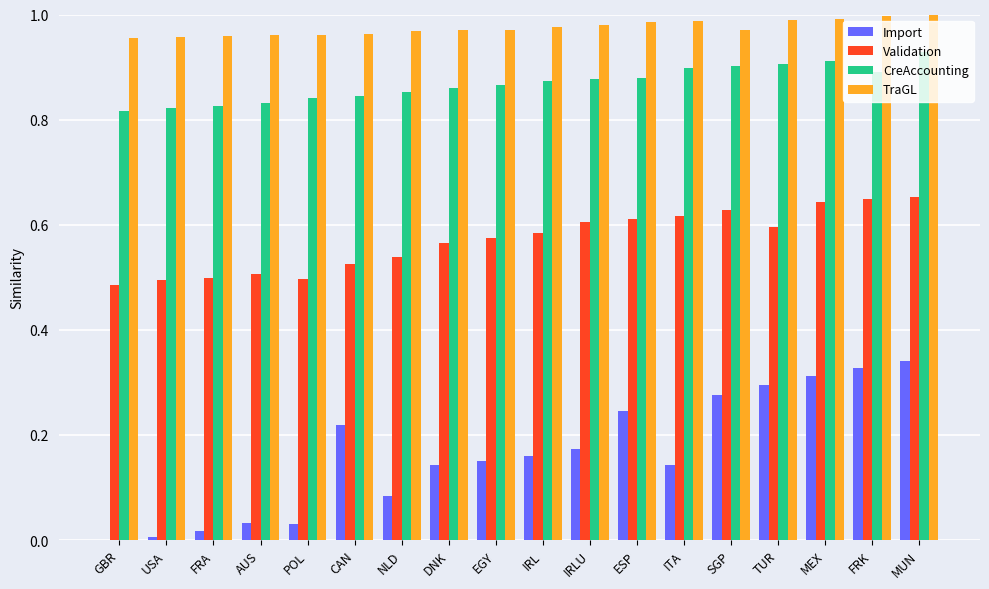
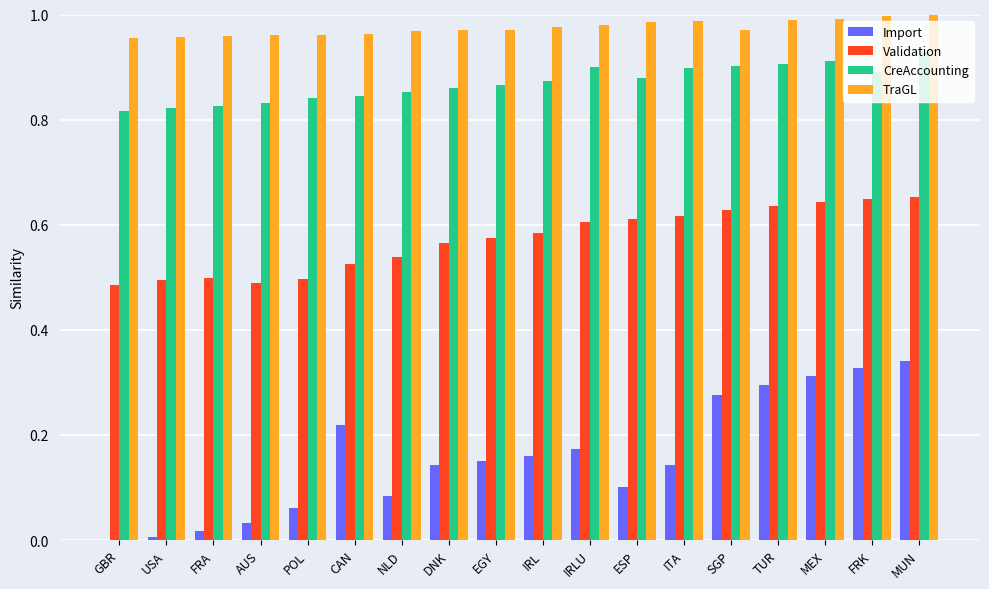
  {
    "Import": {
      "GBR": 0.00,
      "USA": 0.01,
      "FRA": 0.02,
      "AUS": 0.03,
-     "POL": 0.03,
+     "POL": 0.06,
      "CAN": 0.22,
      "NLD": 0.08,
      "DNK": 0.14,
      "EGY": 0.15,
      "IRL": 0.16,
      "IRLU": 0.17,
-     "ESP": 0.25,
+     "ESP": 0.10,
      "ITA": 0.14,
      "SGP": 0.28,
      "TUR": 0.29,
      "MEX": 0.31,
      "FRK": 0.33,
      "MUN": 0.34
    },
    "Validation": {
      "GBR": 0.48,
      "USA": 0.49,
      "FRA": 0.50,
-     "AUS": 0.51,
+     "AUS": 0.49,
      "POL": 0.50,
      "CAN": 0.52,
      "NLD": 0.54,
      "DNK": 0.56,
      "EGY": 0.57,
      "IRL": 0.58,
      "IRLU": 0.61,
      "ESP": 0.61,
      "ITA": 0.62,
      "SGP": 0.63,
-     "TUR": 0.60,
+     "TUR": 0.64,
      "MEX": 0.64,
      "FRK": 0.65,
      "MUN": 0.65
    },
    "CreAccounting": {
      "GBR": 0.82,
      "USA": 0.82,
      "FRA": 0.83,
      "AUS": 0.83,
      "POL": 0.84,
      "CAN": 0.85,
      "NLD": 0.85,
      "DNK": 0.86,
      "EGY": 0.87,
      "IRL": 0.87,
-     "IRLU": 0.88,
+     "IRLU": 0.90,
      "ESP": 0.88,
      "ITA": 0.90,
      "SGP": 0.90,
      "TUR": 0.91,
      "MEX": 0.91
    },
    "TraGL": {
      "GBR": 0.95,
      "USA": 0.96,
      "FRA": 0.96,
      "AUS": 0.96,
      "POL": 0.96,
      "CAN": 0.96,
      "NLD": 0.97,
      "DNK": 0.97,
      "EGY": 0.97,
      "IRL": 0.98,
      "IRLU": 0.98,
      "ESP": 0.99,
      "ITA": 0.99,
      "SGP": 0.97,
      "TUR": 0.99,
      "MEX": 0.99,
      "FRK": 1.00,
      "MUN": 1.00
    }
  }
